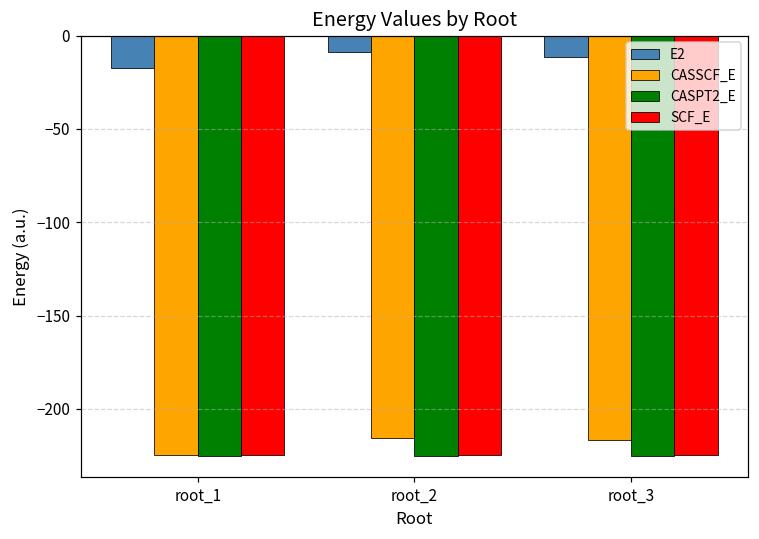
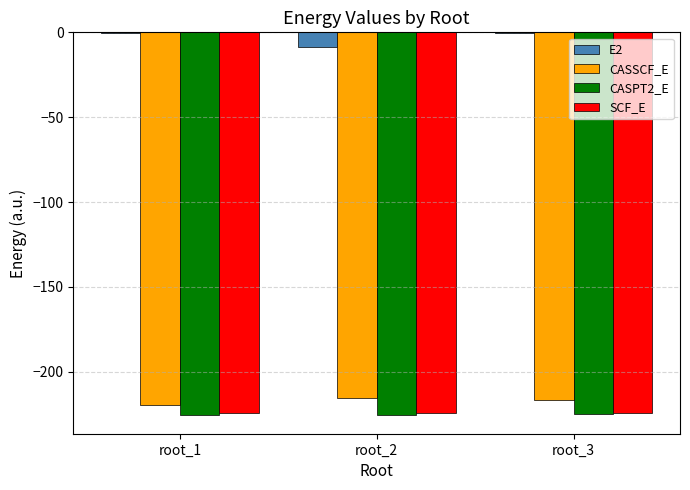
  {
    "E2": {
-     "root_1": -17,
+     "root_1": -1,
      "root_2": -9,
-     "root_3": -12
+     "root_3": -1
    },
    "CASSCF_E": {
-     "root_1": -225,
+     "root_1": -219,
      "root_2": -216,
      "root_3": -217
    },
    "CASPT2_E": {
      "root_1": -225,
      "root_2": -225,
      "root_3": -225
    },
    "SCF_E": {
      "root_1": -224,
      "root_2": -224,
      "root_3": -224
    }
  }
